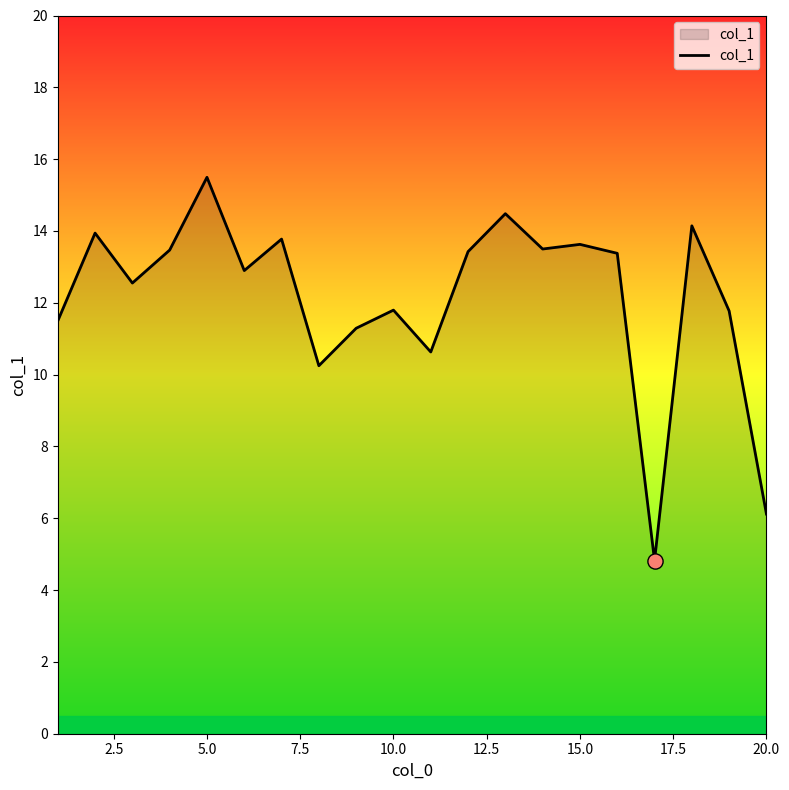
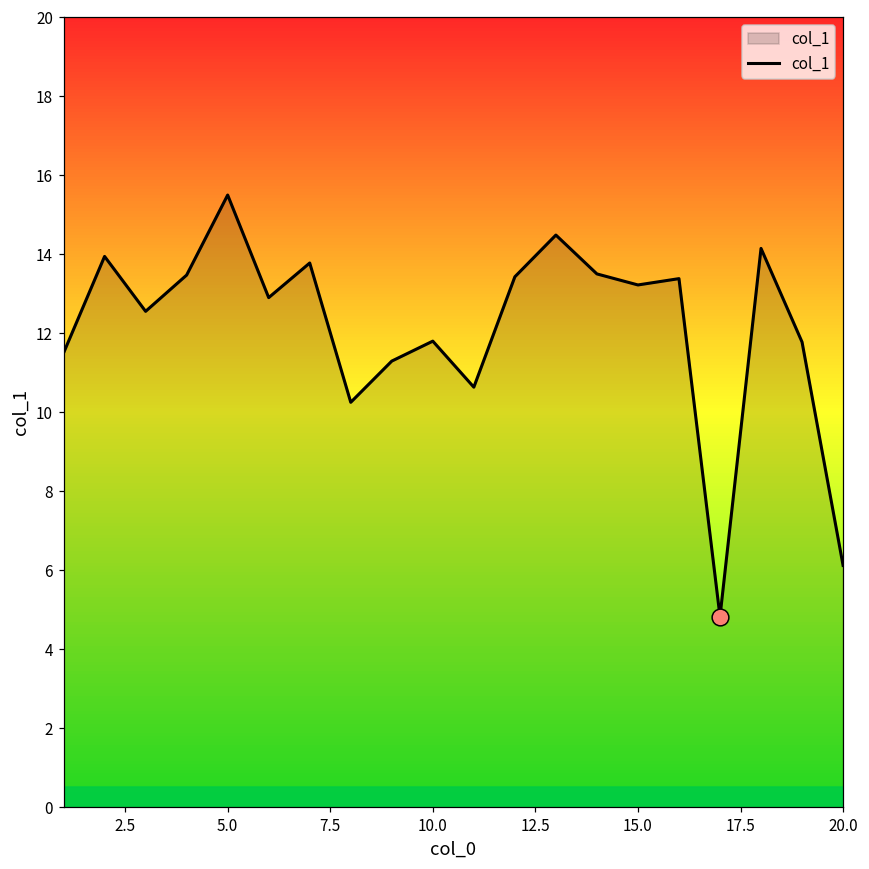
  {
    "col_1": {
      "5.0": 15.5,
      "10.0": 11.8,
-     "15.0": 13.6,
+     "15.0": 13.2,
      "20.0": 6.1
    }
  }
